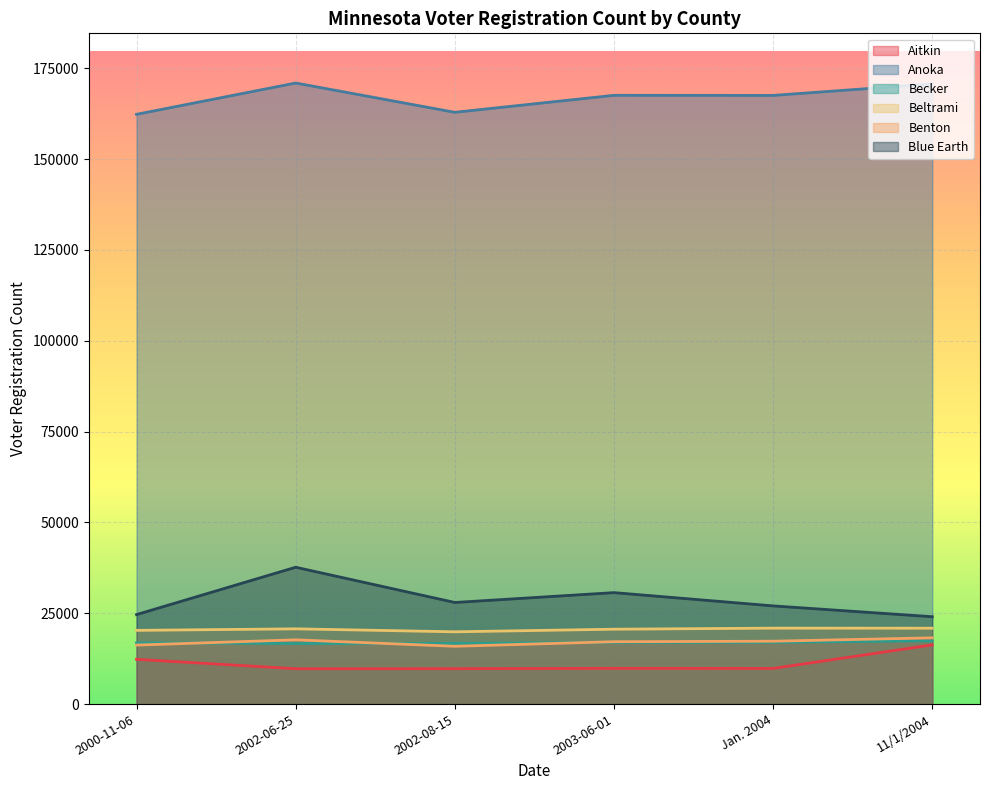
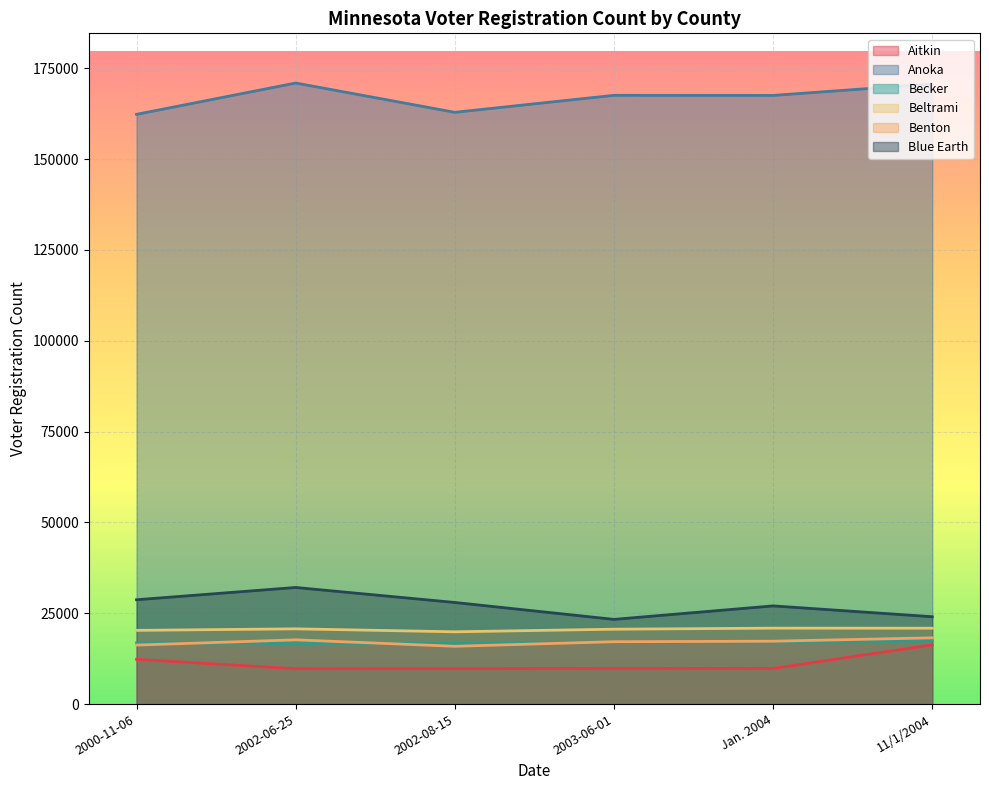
  {
    "Aitkin": {
      "2000-11-06": 12000,
      "2002-06-25": 10000,
      "2002-08-15": 10000,
      "2003-06-01": 10000,
      "Jan. 2004": 10000,
      "11/1/2004": 16000
    },
    "Blue Earth": {
-     "2000-11-06": 25000,
-     "2002-06-25": 38000,
+     "2000-11-06": 29000,
+     "2002-06-25": 32000,
      "2002-08-15": 28000,
-     "2003-06-01": 31000,
+     "2003-06-01": 23000,
      "Jan. 2004": 27000,
      "11/1/2004": 24000
    }
  }
